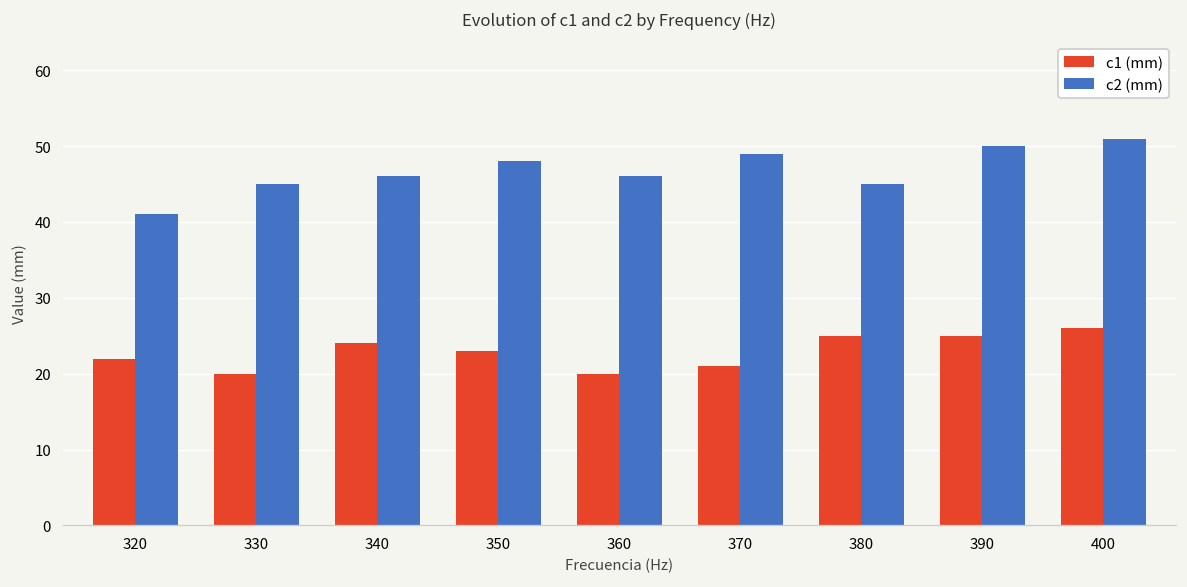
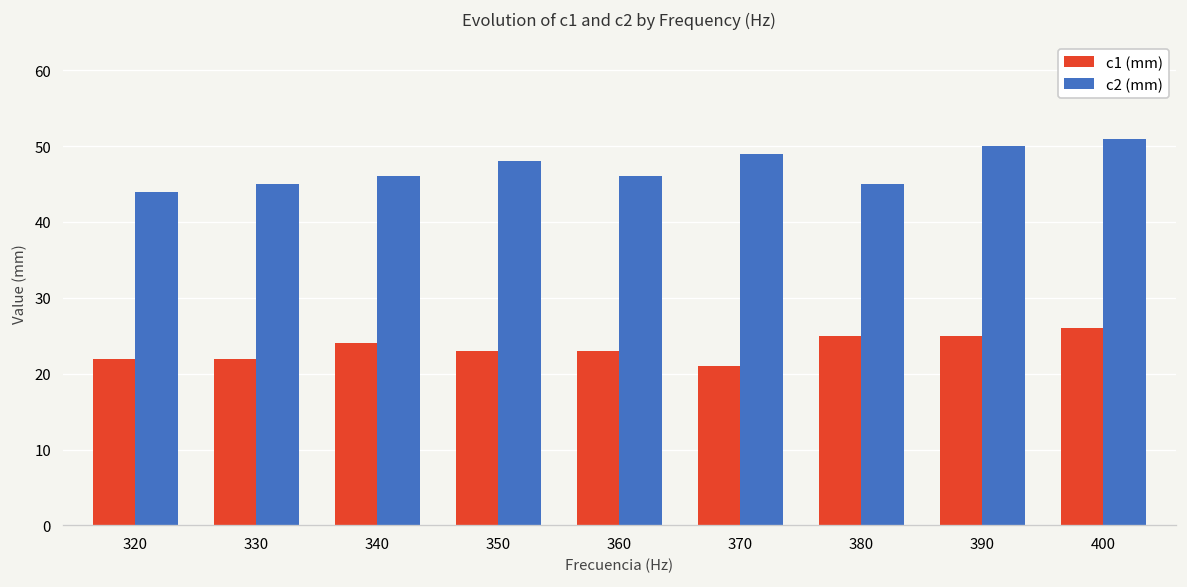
  {
    "c1 (mm)": {
      "320": 22,
-     "330": 20,
+     "330": 22,
      "340": 24,
      "350": 23,
-     "360": 20,
+     "360": 23,
      "370": 21,
      "380": 25,
      "390": 25,
      "400": 26
    },
    "c2 (mm)": {
-     "320": 41,
+     "320": 44,
      "330": 45,
      "340": 46,
      "350": 48,
      "360": 46,
      "370": 49,
      "380": 45,
      "390": 50,
      "400": 51
    }
  }
